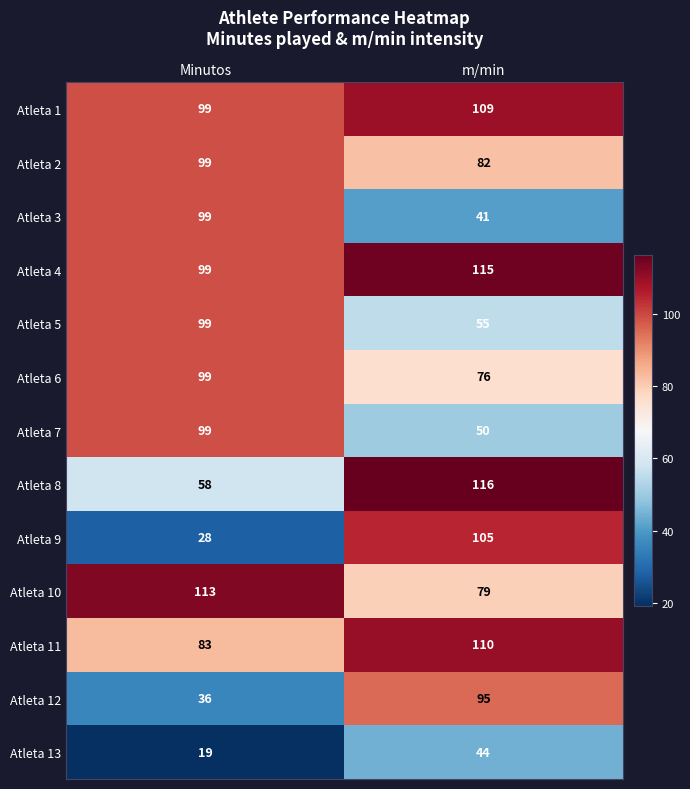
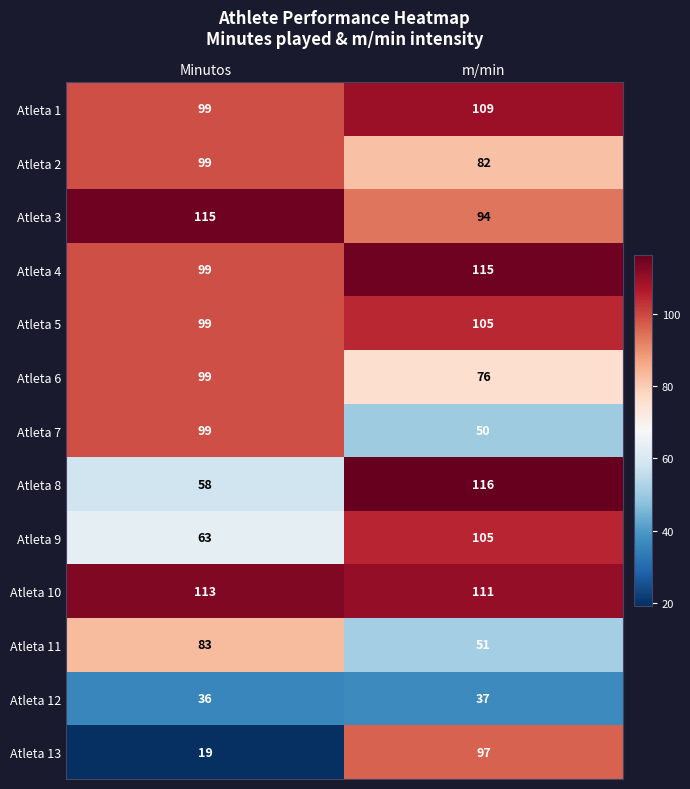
  {
    "Atleta 1": {
      "Minutos": 99,
      "m/min": 109
    },
    "Atleta 2": {
      "Minutos": 99,
      "m/min": 82
    },
    "Atleta 3": {
-     "Minutos": 99,
-     "m/min": 41
+     "Minutos": 115,
+     "m/min": 94
    },
    "Atleta 4": {
      "Minutos": 99,
      "m/min": 115
    },
    "Atleta 5": {
      "Minutos": 99,
-     "m/min": 55
+     "m/min": 105
    },
    "Atleta 6": {
      "Minutos": 99,
      "m/min": 76
    },
    "Atleta 7": {
      "Minutos": 99,
      "m/min": 50
    },
    "Atleta 8": {
      "Minutos": 58,
      "m/min": 116
    },
    "Atleta 9": {
-     "Minutos": 28,
+     "Minutos": 63,
      "m/min": 105
    },
    "Atleta 10": {
      "Minutos": 113,
-     "m/min": 79
+     "m/min": 111
    },
    "Atleta 11": {
      "Minutos": 83,
-     "m/min": 110
+     "m/min": 51
    },
    "Atleta 12": {
      "Minutos": 36,
-     "m/min": 95
+     "m/min": 37
    },
    "Atleta 13": {
      "Minutos": 19,
-     "m/min": 44
+     "m/min": 97
    }
  }
